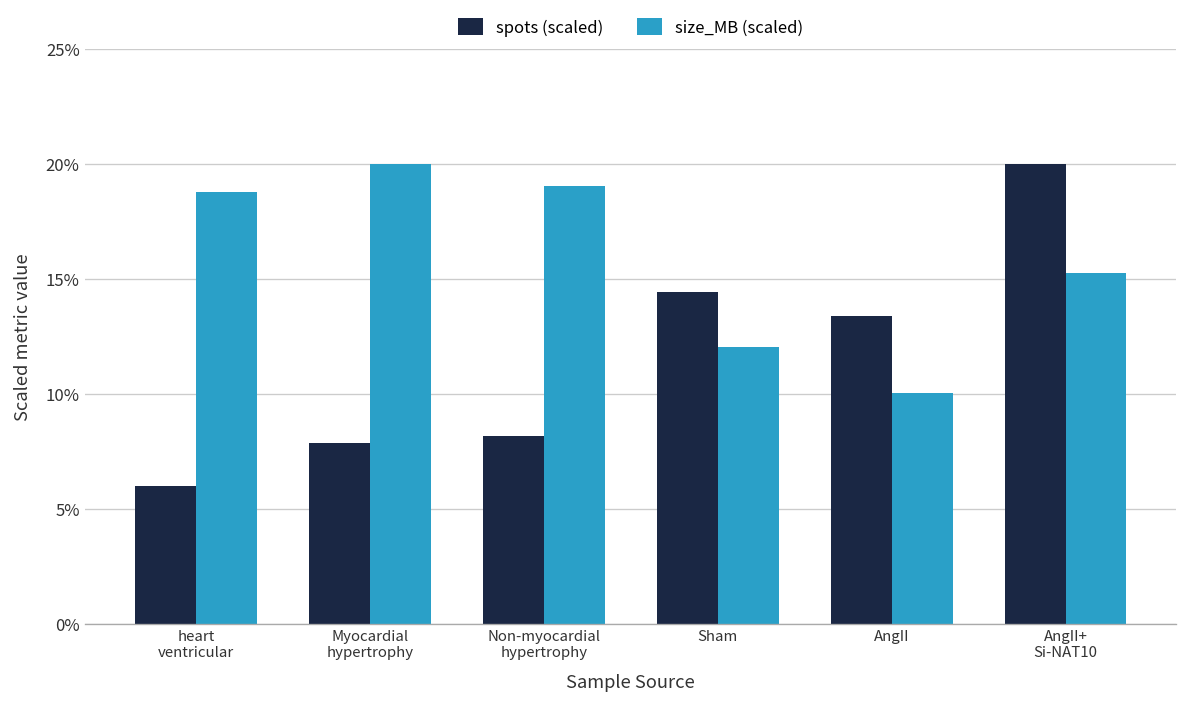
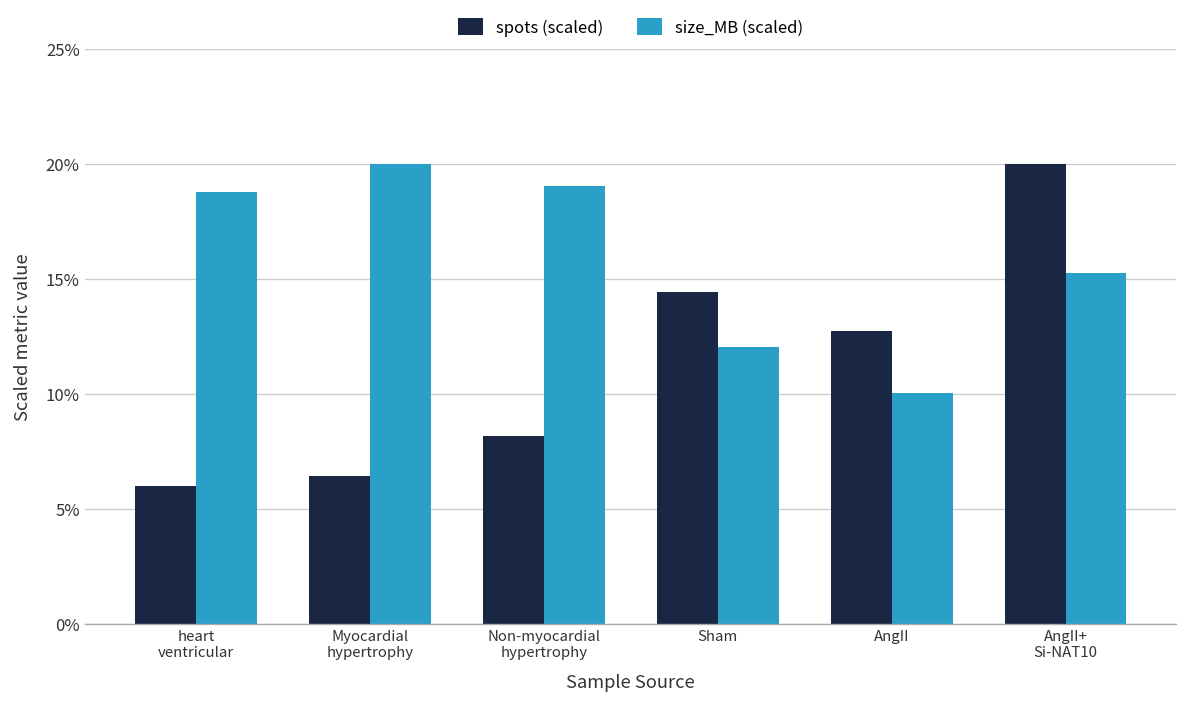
  {
    "spots (scaled)": {
      "heart ventricular": "6.0%",
-     "Myocardial hypertrophy": "7.9%",
+     "Myocardial hypertrophy": "6.4%",
      "Non-myocardial hypertrophy": "8.2%",
      "Sham": "14.5%",
-     "AngII": "13.4%",
+     "AngII": "12.7%",
      "AngII+ Si-NAT10": "20.0%"
    },
    "size_MB (scaled)": {
      "heart ventricular": "18.8%",
      "Myocardial hypertrophy": "20.0%",
      "Non-myocardial hypertrophy": "19.0%",
      "Sham": "12.1%",
      "AngII": "10.0%",
      "AngII+ Si-NAT10": "15.3%"
    }
  }
